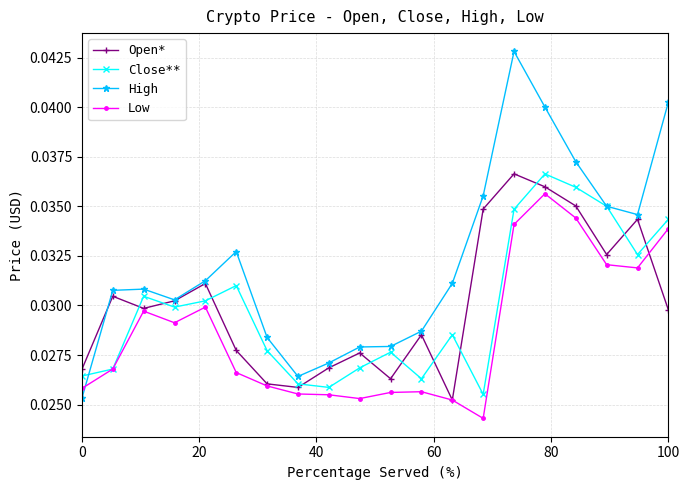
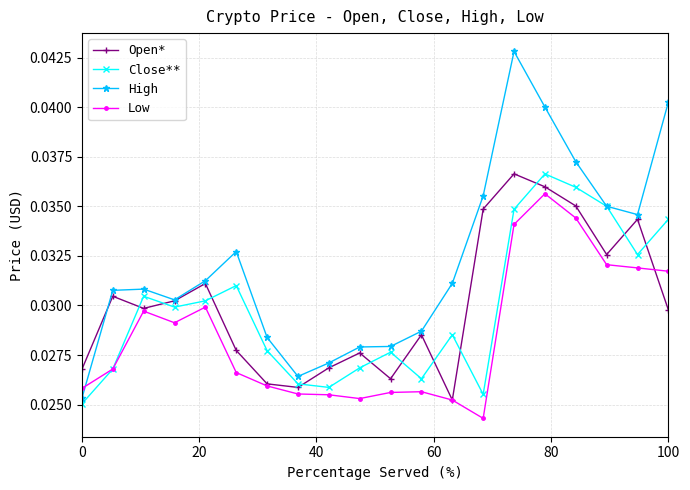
  {
    "Open*": {
      "0": 0.0268,
      "100": 0.0298
    },
    "Close**": {
-     "0": 0.0264,
+     "0": 0.0250,
      "100": 0.0343
    },
    "High": {
      "0": 0.0253,
      "100": 0.0403
    },
    "Low": {
      "0": 0.0258,
-     "100": 0.0339
+     "100": 0.0317
    }
  }
